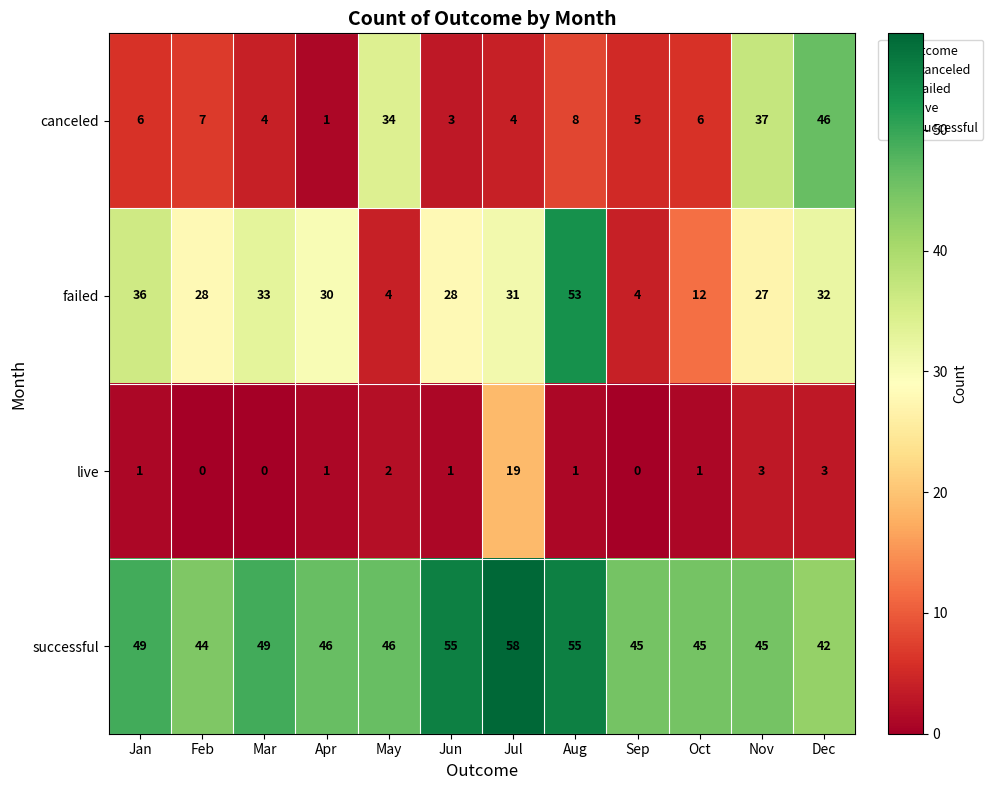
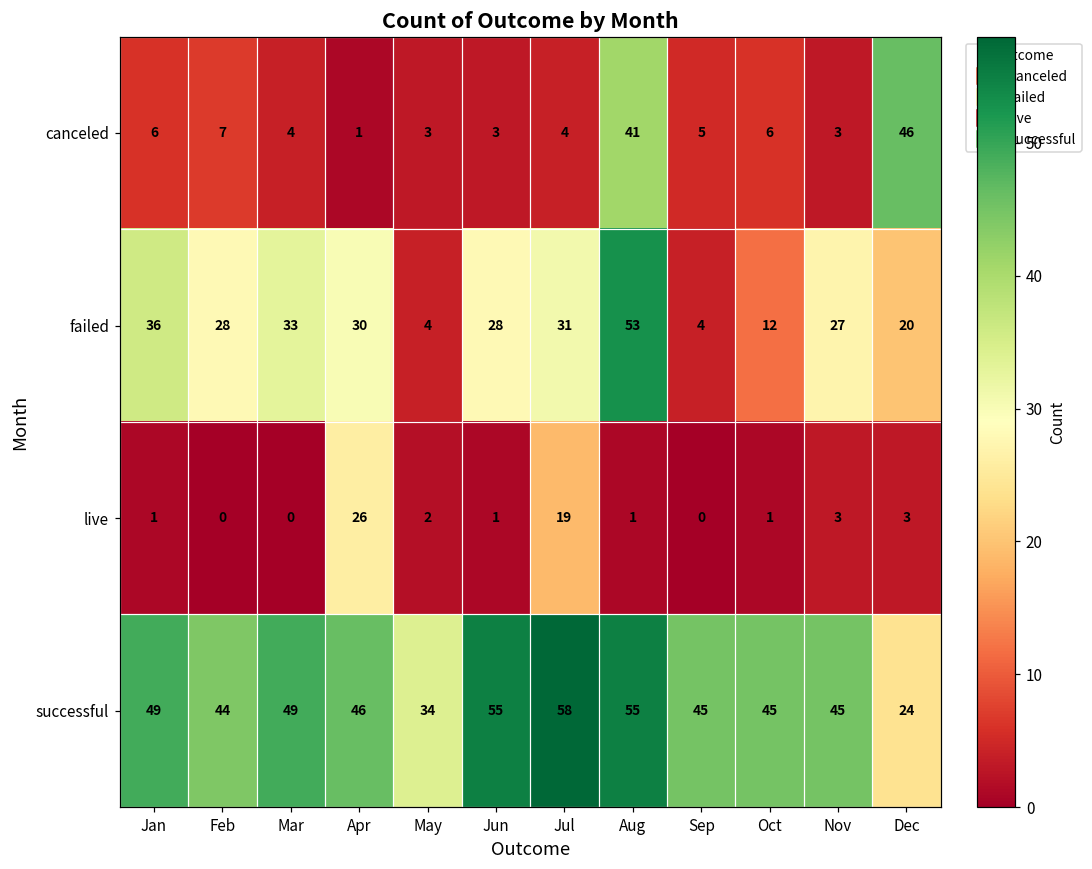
  {
    "canceled": {
      "Jan": 6,
      "Feb": 7,
      "Mar": 4,
      "Apr": 1,
-     "May": 34,
+     "May": 3,
      "Jun": 3,
      "Jul": 4,
-     "Aug": 8,
+     "Aug": 41,
      "Sep": 5,
      "Oct": 6,
-     "Nov": 37,
+     "Nov": 3,
      "Dec": 46
    },
    "failed": {
      "Jan": 36,
      "Feb": 28,
      "Mar": 33,
      "Apr": 30,
      "May": 4,
      "Jun": 28,
      "Jul": 31,
      "Aug": 53,
      "Sep": 4,
      "Oct": 12,
      "Nov": 27,
-     "Dec": 32
+     "Dec": 20
    },
    "live": {
      "Jan": 1,
      "Feb": 0,
      "Mar": 0,
-     "Apr": 1,
+     "Apr": 26,
      "May": 2,
      "Jun": 1,
      "Jul": 19,
      "Aug": 1,
      "Sep": 0,
      "Oct": 1,
      "Nov": 3,
      "Dec": 3
    },
    "successful": {
      "Jan": 49,
      "Feb": 44,
      "Mar": 49,
      "Apr": 46,
-     "May": 46,
+     "May": 34,
      "Jun": 55,
      "Jul": 58,
      "Aug": 55,
      "Sep": 45,
      "Oct": 45,
      "Nov": 45,
-     "Dec": 42
+     "Dec": 24
    }
  }
